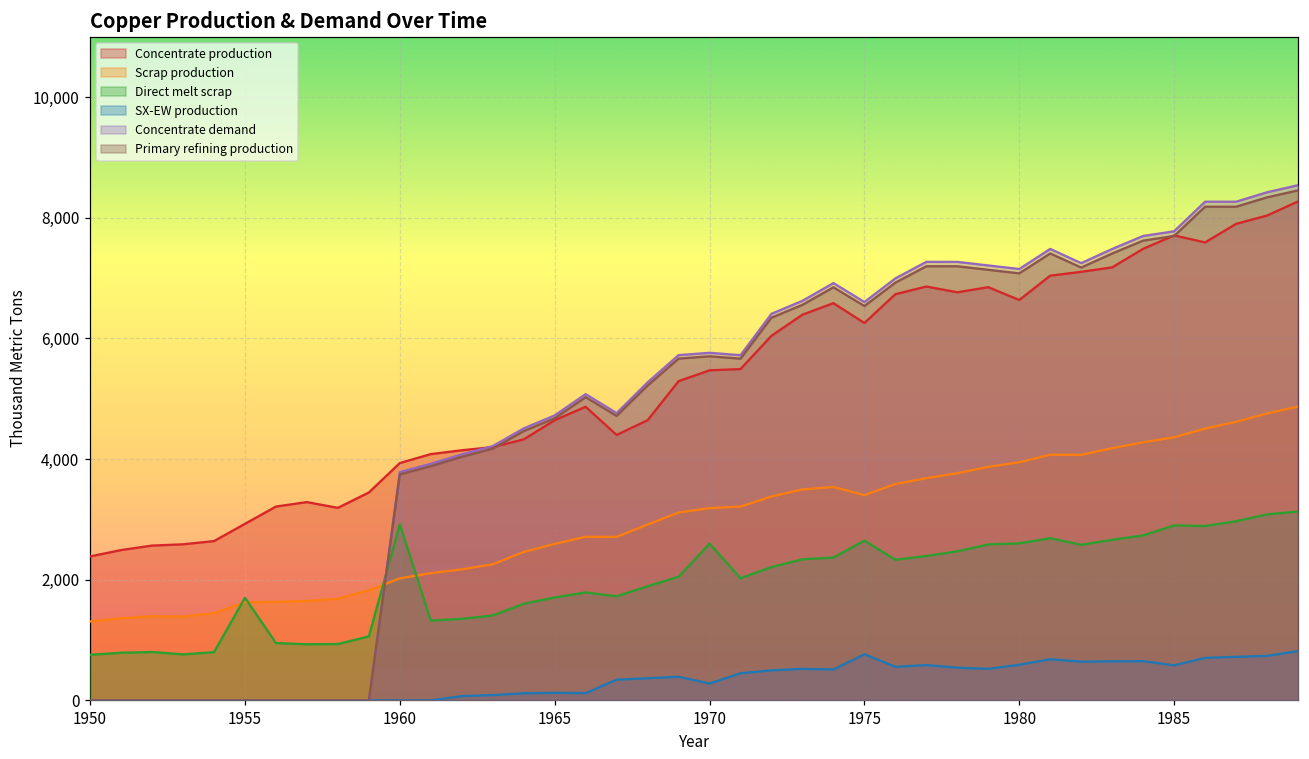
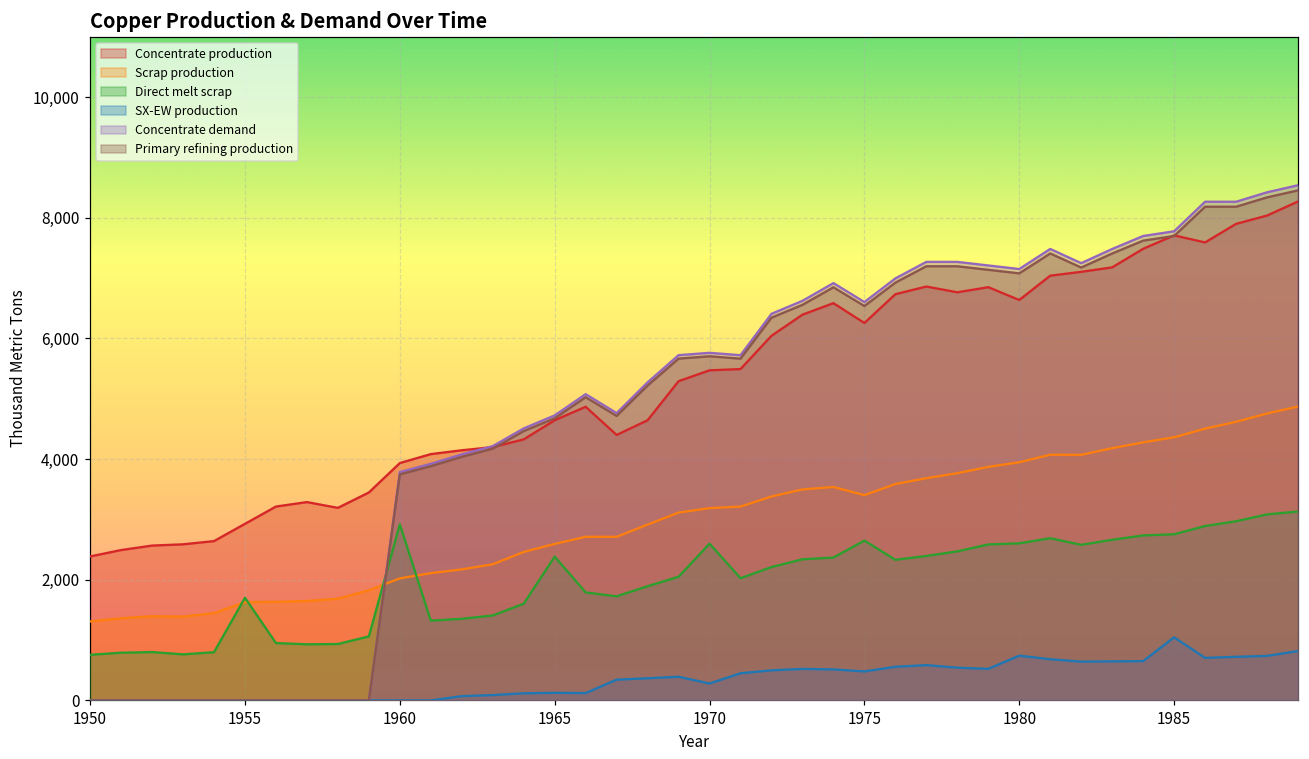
  {
    "Direct melt scrap": {
      "1950": "800",
      "1955": "1,700",
      "1960": "2,900",
-     "1965": "1,700",
+     "1965": "2,400",
      "1970": "2,600",
      "1975": "2,600",
      "1980": "2,600",
-     "1985": "2,900"
+     "1985": "2,800"
    },
    "SX-EW production": {
      "1960": "0",
      "1965": "100",
      "1970": "300",
-     "1975": "800",
-     "1980": "600",
-     "1985": "600"
+     "1975": "500",
+     "1980": "700",
+     "1985": "1,000"
    },
    "Concentrate demand": {
      "1965": "4,700",
      "1970": "5,800",
      "1975": "6,600",
      "1980": "7,100",
      "1985": "7,800"
    }
  }
